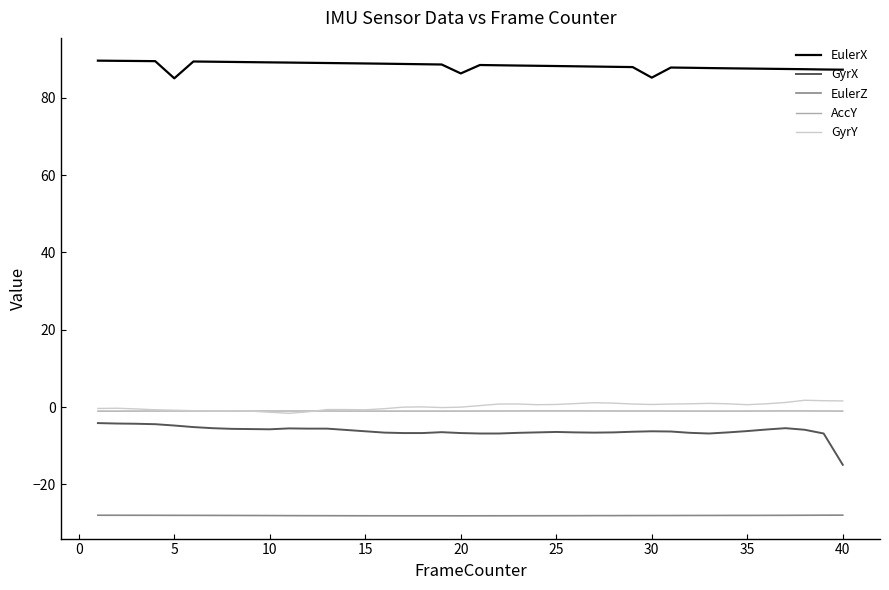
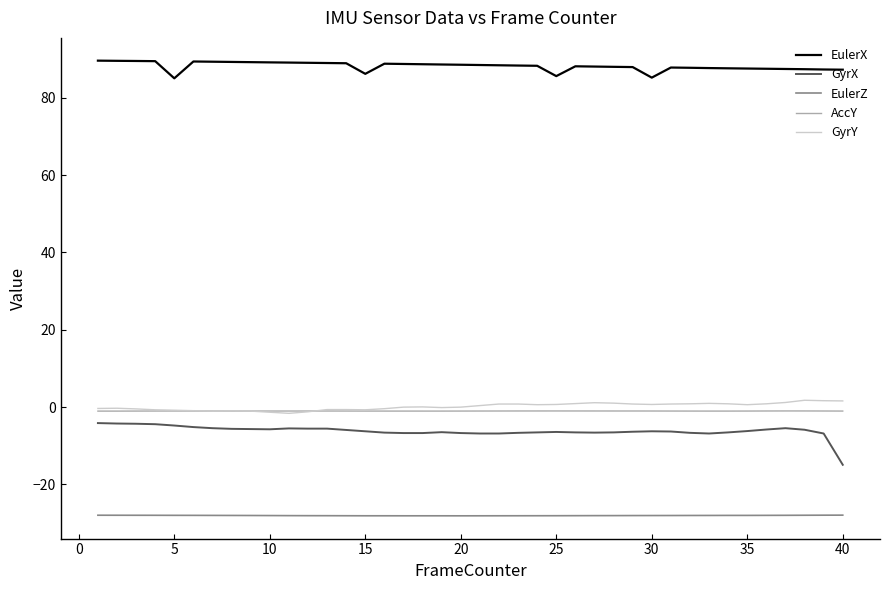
  {
    "EulerX": {
      "5": 85,
      "10": 89,
-     "15": 89,
-     "20": 86,
-     "25": 88,
+     "15": 86,
+     "20": 89,
+     "25": 86,
      "30": 85,
      "35": 88,
      "40": 87
    },
    "GyrX": {
      "5": -5,
      "10": -6,
      "15": -6,
      "20": -7,
      "25": -6,
      "30": -6,
      "35": -6,
      "40": -15
    }
  }
